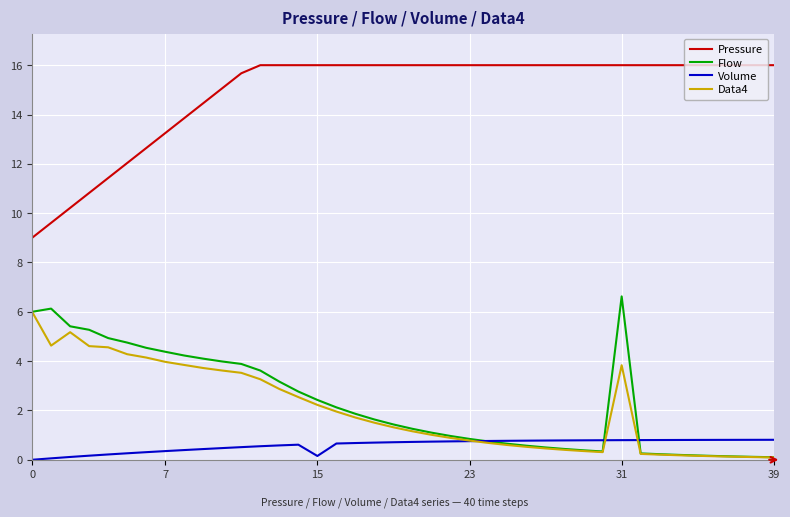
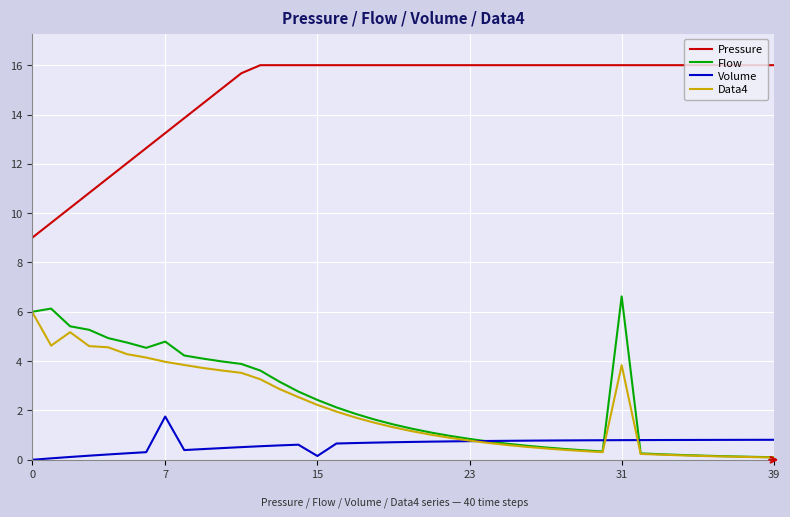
  {
    "Pressure": {
      "0": 9.0,
      "7": 13.2,
      "15": 16.0,
      "23": 16.0,
      "31": 16.0,
      "39": 16.0
    },
    "Flow": {
-     "7": 4.4,
+     "7": 4.8,
      "15": 2.4,
      "31": 6.6
    },
    "Volume": {
      "0": 0.0,
-     "7": 0.4,
+     "7": 1.8,
      "15": 0.2,
      "31": 0.8,
      "39": 0.8
    },
    "Data4": {
      "7": 4.0,
      "15": 2.2,
      "31": 3.8
    }
  }
